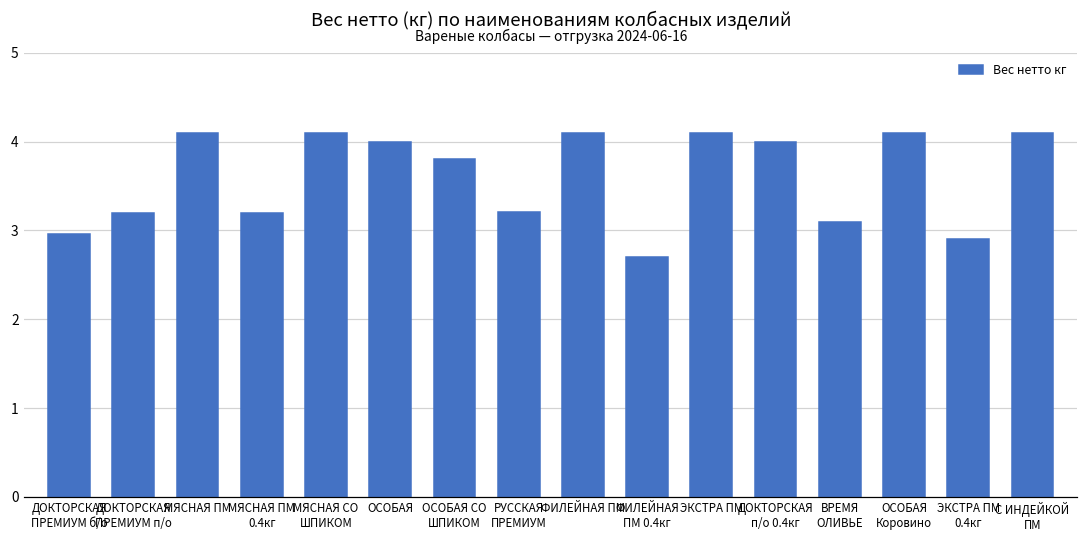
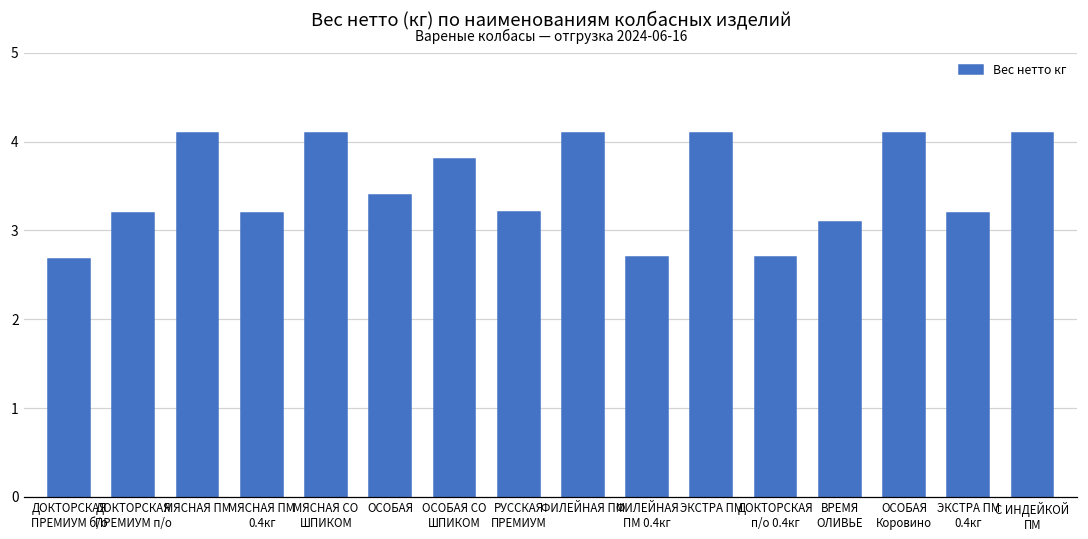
  {
-   "ДОКТОРСКАЯ ПРЕМИУМ б/о": 3.0,
+   "ДОКТОРСКАЯ ПРЕМИУМ б/о": 2.7,
    "МЯСНАЯ ПМ": 4.1,
    "МЯСНАЯ ПМ 0.4кг": 3.2,
    "МЯСНАЯ СО ШПИКОМ": 4.1,
-   "ОСОБАЯ": 4.0,
+   "ОСОБАЯ": 3.4,
    "ОСОБАЯ СО ШПИКОМ": 3.8,
    "РУССКАЯ ПРЕМИУМ": 3.2,
    "ФИЛЕЙНАЯ ПМ": 4.1,
    "ФИЛЕЙНАЯ ПМ 0.4кг": 2.7,
    "ЭКСТРА ПМ": 4.1,
-   "ДОКТОРСКАЯ п/о 0.4кг": 4.0,
+   "ДОКТОРСКАЯ п/о 0.4кг": 2.7,
    "ВРЕМЯ ОЛИВЬЕ": 3.1,
    "ОСОБАЯ Коровино": 4.1,
-   "ЭКСТРА ПМ 0.4кг": 2.9,
+   "ЭКСТРА ПМ 0.4кг": 3.2,
    "С ИНДЕЙКОЙ ПМ": 4.1
  }
